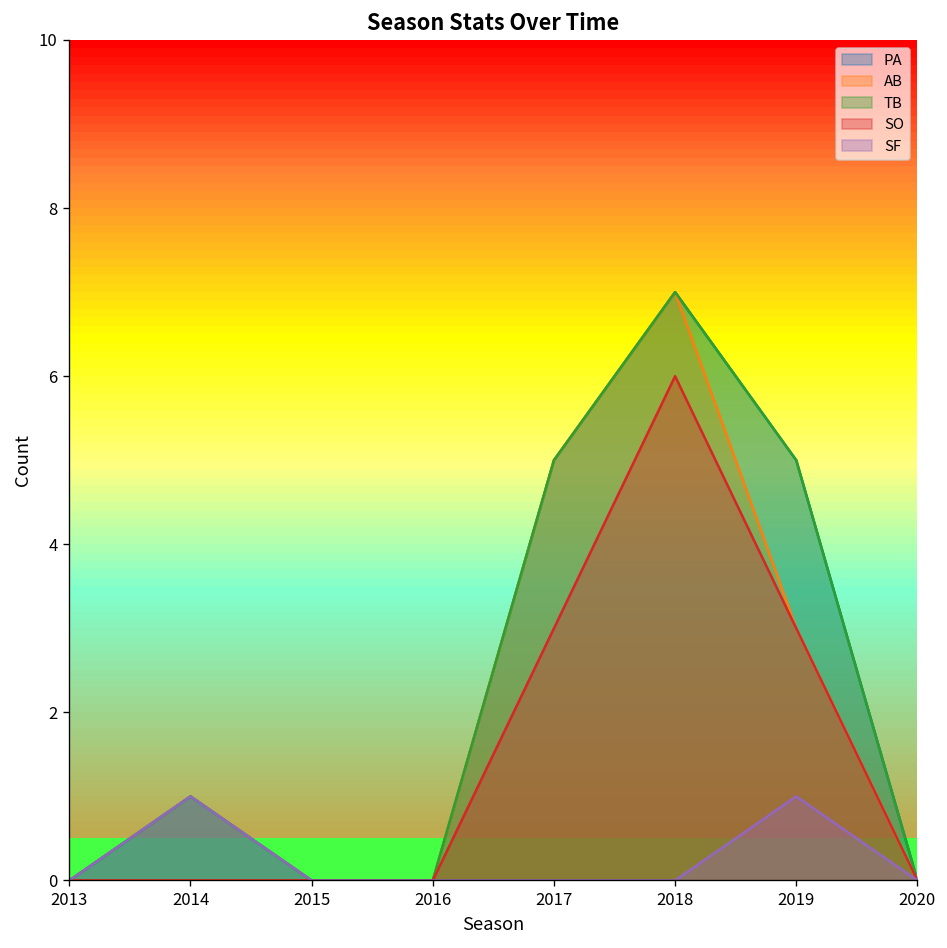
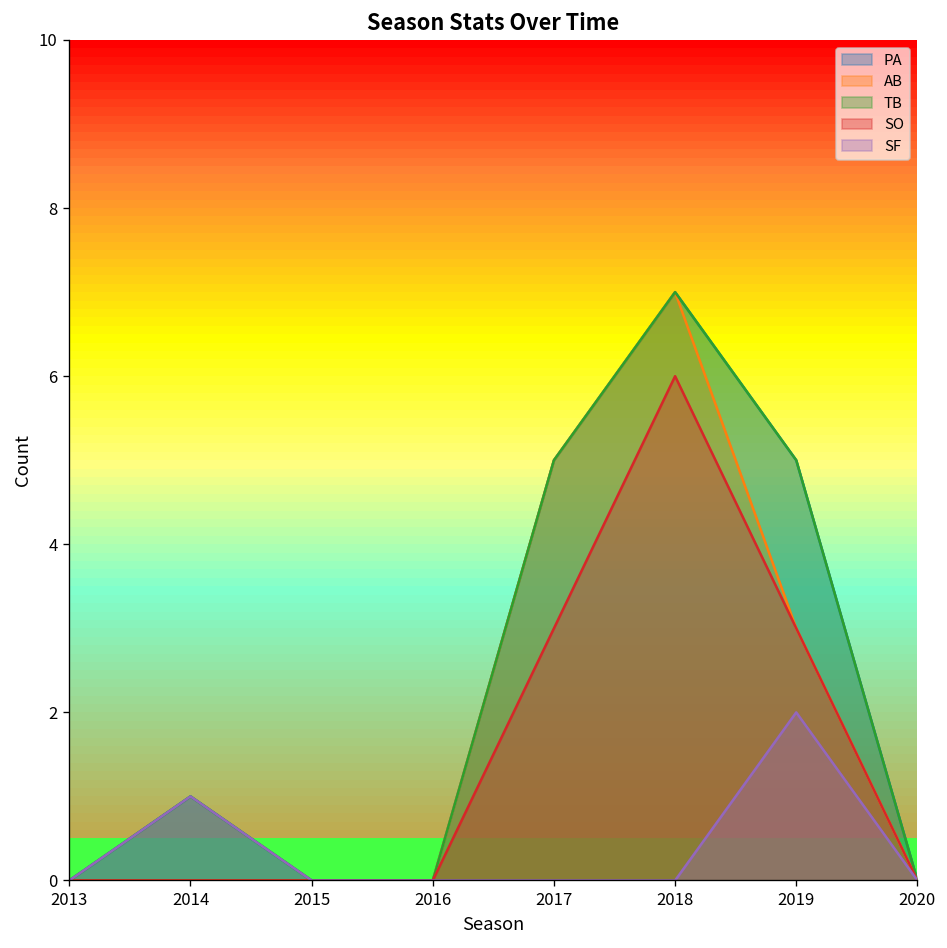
  {
    "SF": {
      "2017": 0,
      "2018": 0,
-     "2019": 1
+     "2019": 2
    }
  }
